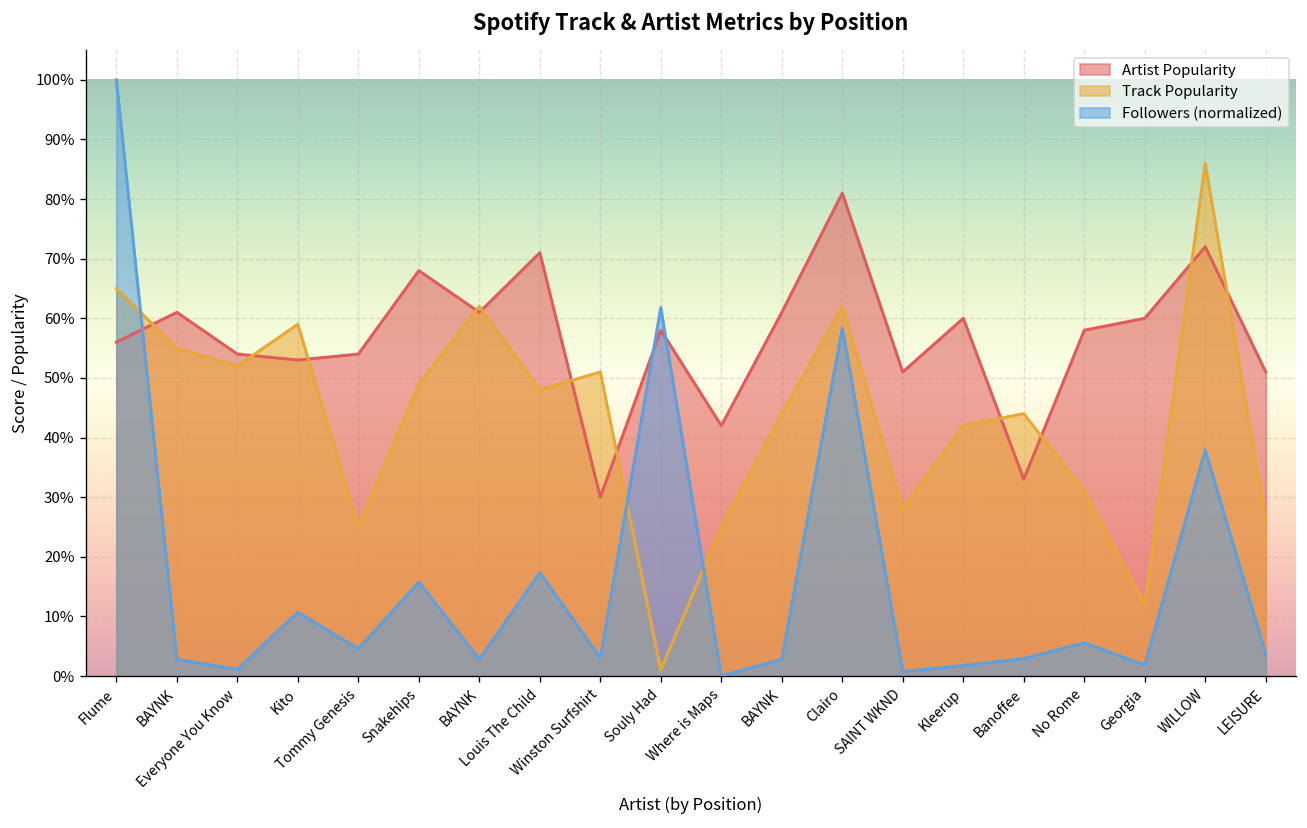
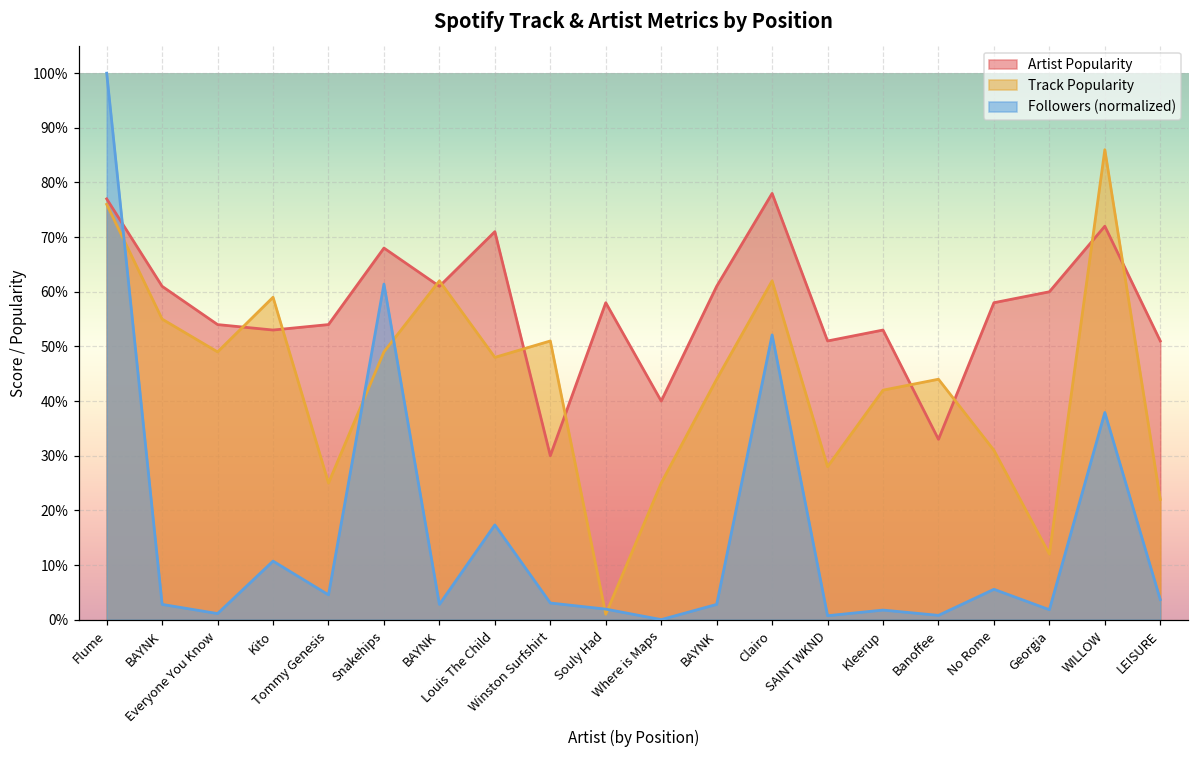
  {
    "Artist Popularity": {
-     "Flume": "56%",
+     "Flume": "77%",
      "Everyone You Know": "54%",
      "Kito": "53%",
      "Tommy Genesis": "54%",
      "Snakehips": "68%",
      "Louis The Child": "71%",
      "Winston Surfshirt": "30%",
      "Souly Had": "58%",
-     "Where is Maps": "42%",
-     "Clairo": "81%",
+     "Where is Maps": "40%",
+     "Clairo": "78%",
      "SAINT WKND": "51%",
-     "Kleerup": "60%",
+     "Kleerup": "53%",
      "Banoffee": "33%",
      "No Rome": "58%",
      "Georgia": "60%",
      "WILLOW": "72%",
      "LEISURE": "51%"
    },
    "Track Popularity": {
-     "Flume": "65%",
-     "Everyone You Know": "52%",
+     "Flume": "76%",
+     "Everyone You Know": "49%",
      "Kito": "59%",
      "Tommy Genesis": "25%",
      "Snakehips": "49%",
      "Louis The Child": "48%",
      "Winston Surfshirt": "51%",
      "Souly Had": "1%",
      "Where is Maps": "25%",
      "Clairo": "62%",
      "SAINT WKND": "28%",
      "Kleerup": "42%",
      "Banoffee": "44%",
      "No Rome": "31%",
      "Georgia": "12%",
      "WILLOW": "86%",
-     "LEISURE": "26%"
+     "LEISURE": "22%"
    },
    "Followers (normalized)": {
      "Flume": "100%",
      "Everyone You Know": "1%",
      "Kito": "11%",
      "Tommy Genesis": "5%",
-     "Snakehips": "16%",
+     "Snakehips": "61%",
      "Louis The Child": "17%",
      "Winston Surfshirt": "3%",
-     "Souly Had": "62%",
+     "Souly Had": "2%",
      "Where is Maps": "0%",
-     "Clairo": "58%",
+     "Clairo": "52%",
      "SAINT WKND": "1%",
      "Kleerup": "2%",
-     "Banoffee": "3%",
+     "Banoffee": "1%",
      "No Rome": "6%",
      "Georgia": "2%",
      "WILLOW": "38%",
      "LEISURE": "4%"
    }
  }
